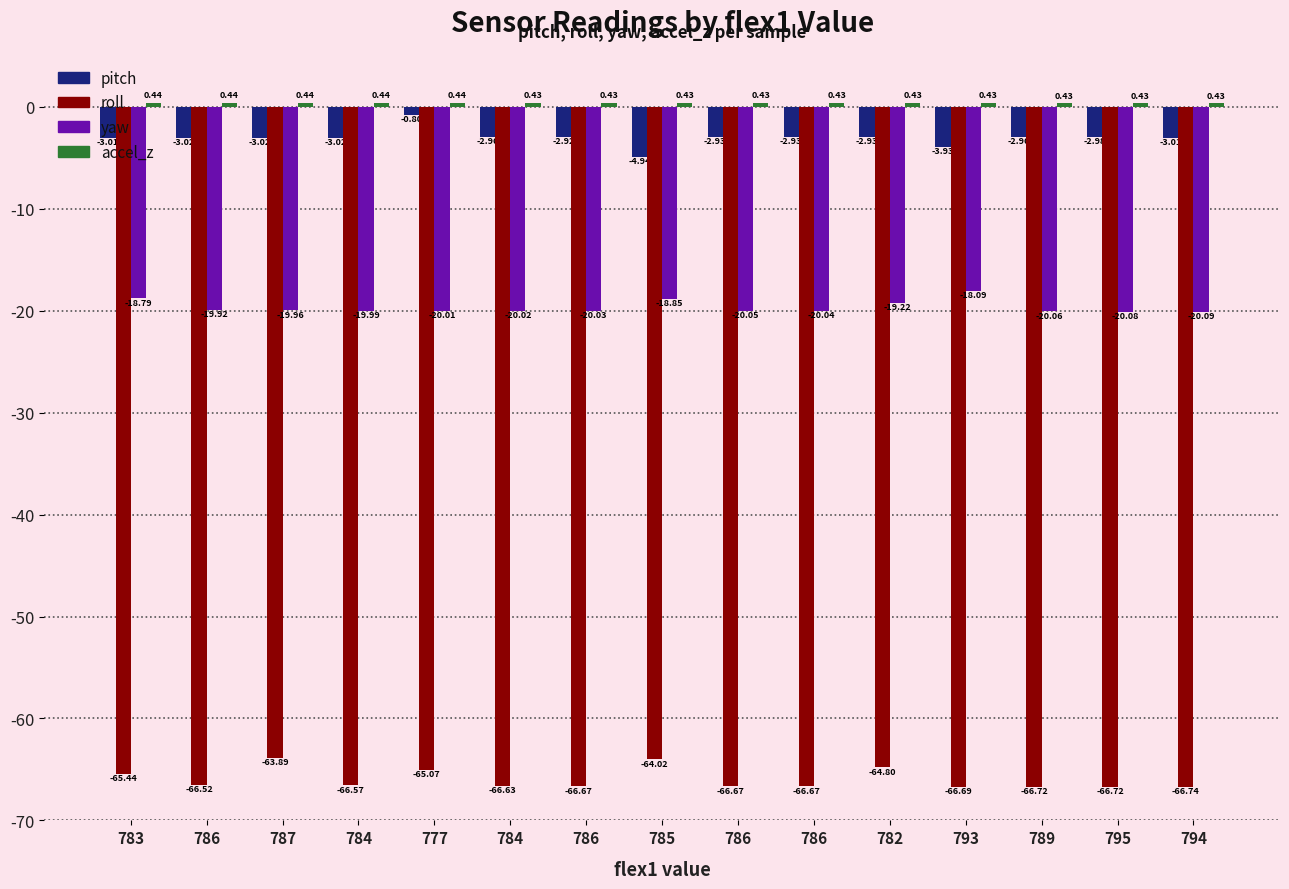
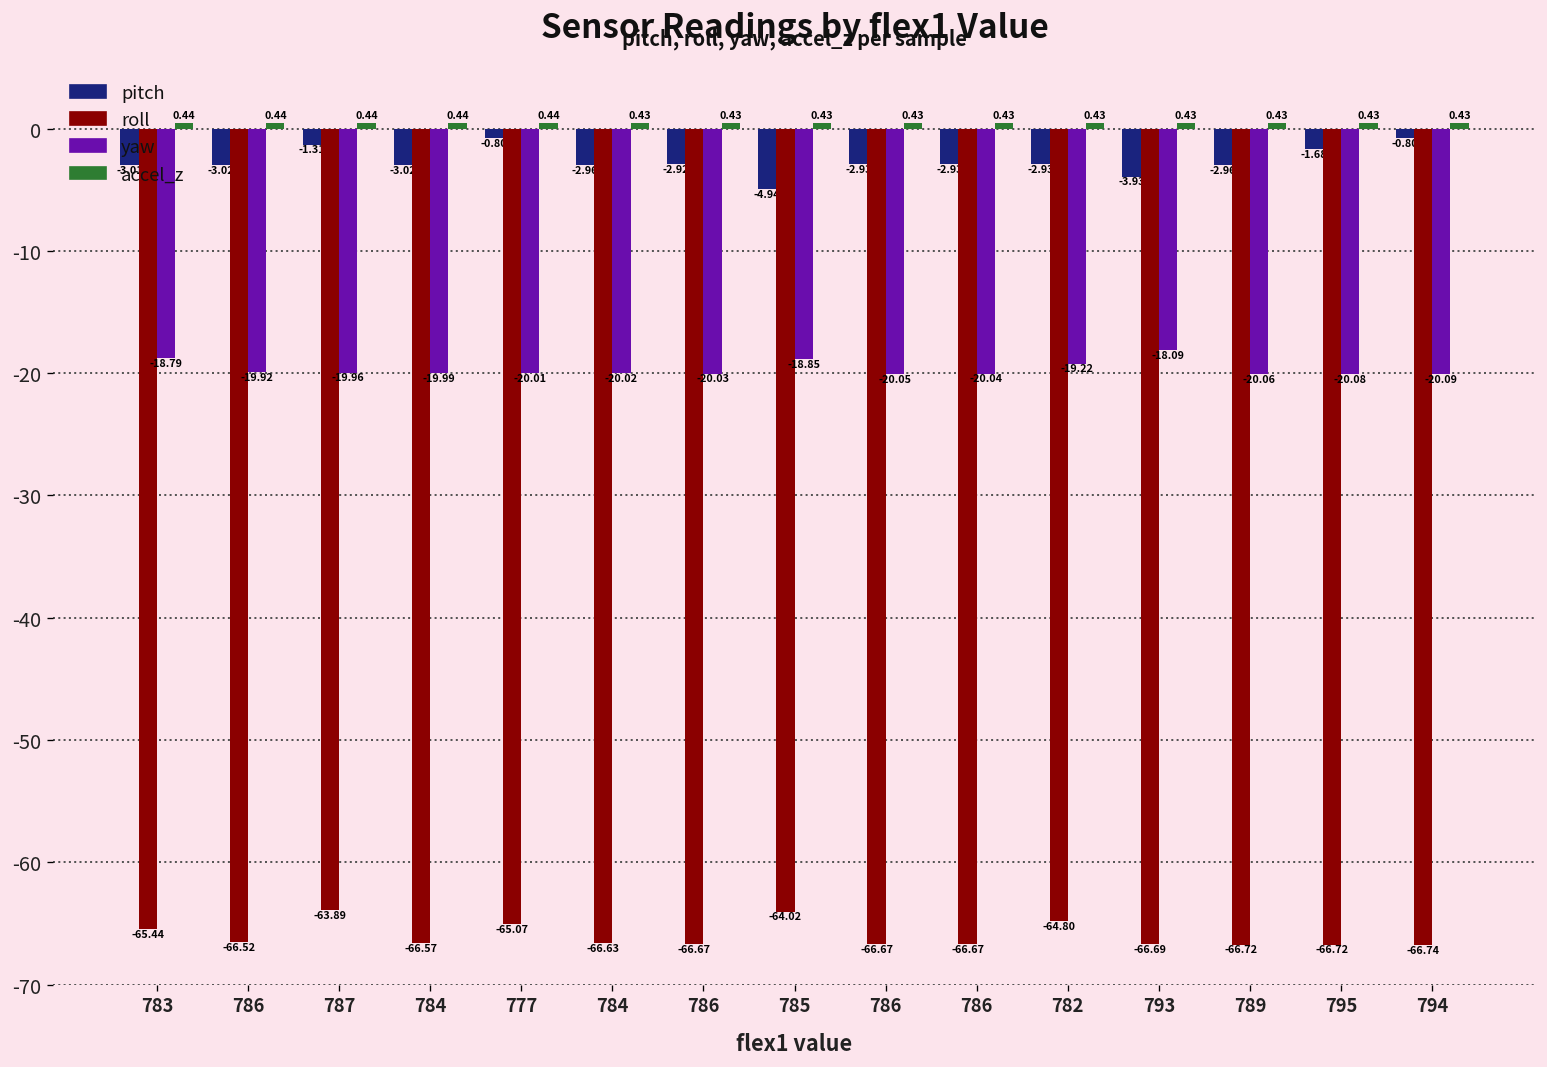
  {
    "pitch": {
      "783": -3.01,
-     "787": -3.02,
+     "787": -1.31,
      "777": -0.80,
      "785": -4.94,
      "782": -2.93,
      "793": -3.93,
      "789": -2.96,
-     "795": -2.98,
-     "794": -3.01
+     "795": -1.68,
+     "794": -0.80
    },
    "roll": {
      "783": -65.44,
      "787": -63.89,
      "777": -65.07,
      "785": -64.02,
      "782": -64.80,
      "793": -66.69,
      "789": -66.72,
      "795": -66.72,
      "794": -66.74
    },
    "yaw": {
      "783": -18.79,
      "787": -19.96,
      "777": -20.01,
      "785": -18.85,
      "782": -19.22,
      "793": -18.09,
      "789": -20.06,
      "795": -20.08,
      "794": -20.09
    },
    "accel_z": {
      "783": 0.44,
      "787": 0.44,
      "777": 0.44,
      "785": 0.43,
      "782": 0.43,
      "793": 0.43,
      "789": 0.43,
      "795": 0.43,
      "794": 0.43
    }
  }
